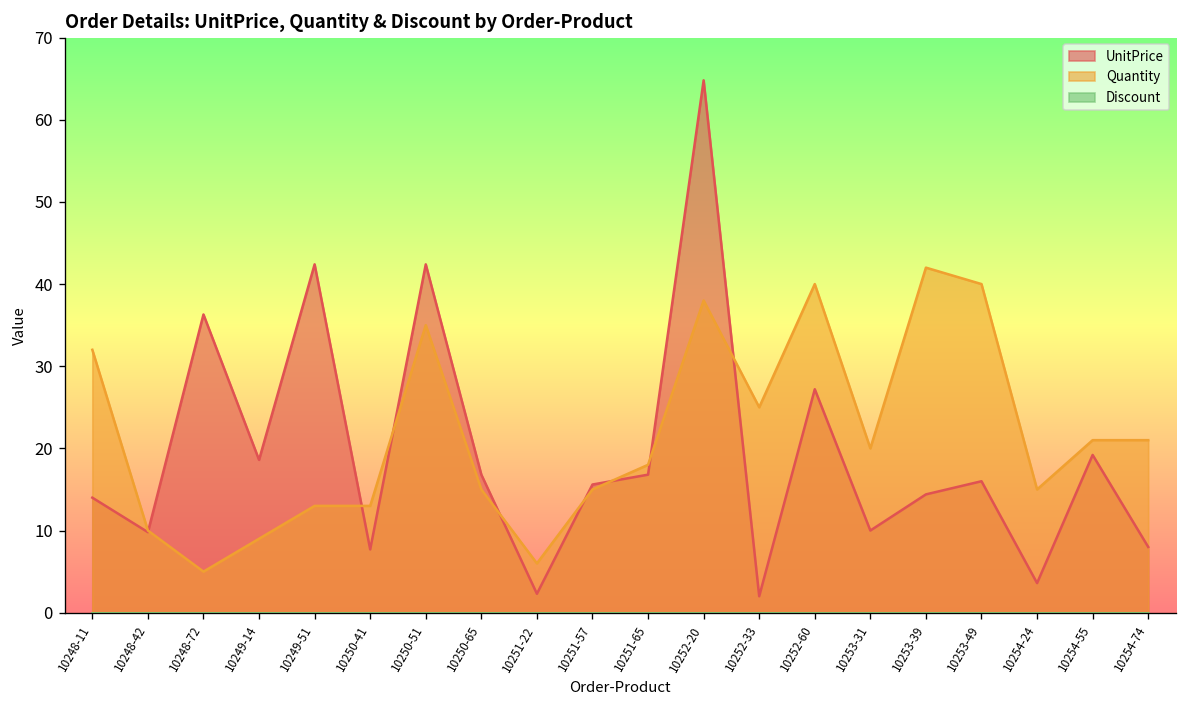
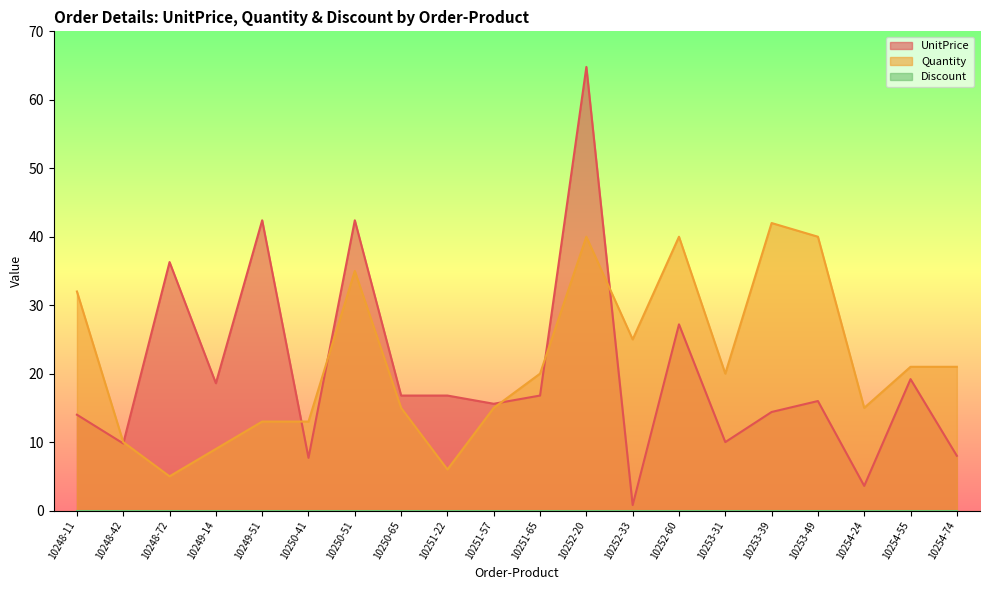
  {
    "UnitPrice": {
      "10248-11": 14,
      "10248-72": 36,
      "10249-14": 19,
      "10249-51": 42,
      "10250-41": 8,
      "10250-51": 42,
      "10250-65": 17,
-     "10251-22": 2,
+     "10251-22": 17,
      "10251-57": 16,
      "10251-65": 17,
      "10252-20": 65,
-     "10252-33": 2,
+     "10252-33": 1,
      "10252-60": 27,
      "10253-31": 10,
      "10253-39": 14,
      "10253-49": 16,
      "10254-24": 4,
      "10254-55": 19,
      "10254-74": 8
    },
    "Quantity": {
      "10248-11": 32,
      "10248-72": 5,
      "10249-14": 9,
      "10249-51": 13,
      "10250-41": 13,
      "10250-51": 35,
      "10250-65": 15,
      "10251-22": 6,
      "10251-57": 15,
-     "10251-65": 18,
-     "10252-20": 38,
+     "10251-65": 20,
+     "10252-20": 40,
      "10252-33": 25,
      "10252-60": 40,
      "10253-31": 20,
      "10253-39": 42,
      "10253-49": 40,
      "10254-24": 15,
      "10254-55": 21,
      "10254-74": 21
    },
    "Discount": {
      "10248-11": 0,
      "10248-42": 0,
      "10248-72": 0,
      "10249-14": 0,
      "10249-51": 0,
      "10250-41": 0,
      "10250-51": 0,
      "10250-65": 0,
      "10251-22": 0,
      "10251-57": 0,
      "10251-65": 0,
      "10252-20": 0,
      "10252-33": 0,
      "10252-60": 0,
      "10253-31": 0,
      "10253-39": 0,
      "10253-49": 0,
      "10254-24": 0,
      "10254-55": 0,
      "10254-74": 0
    }
  }
